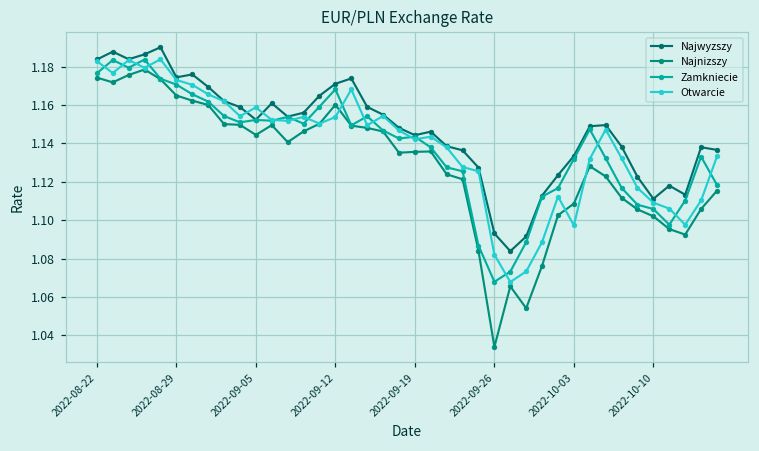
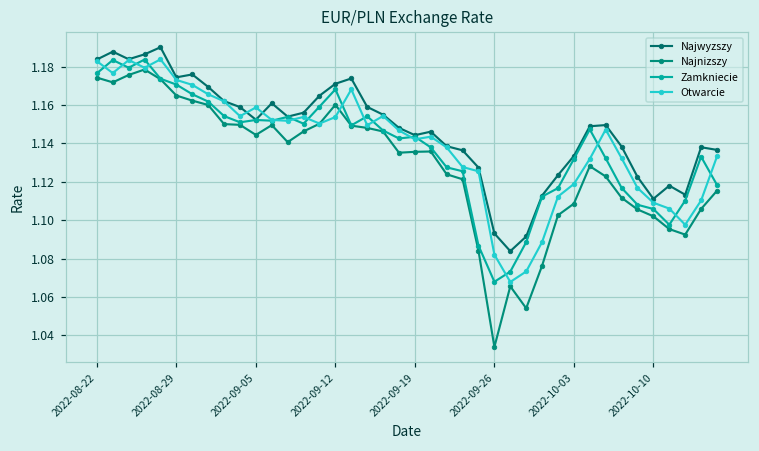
  {
    "Otwarcie": {
      "2022-09-05": 1.159,
      "2022-09-12": 1.154,
      "2022-09-26": 1.082,
-     "2022-10-03": 1.097,
+     "2022-10-03": 1.119,
      "2022-10-10": 1.109
    }
  }
